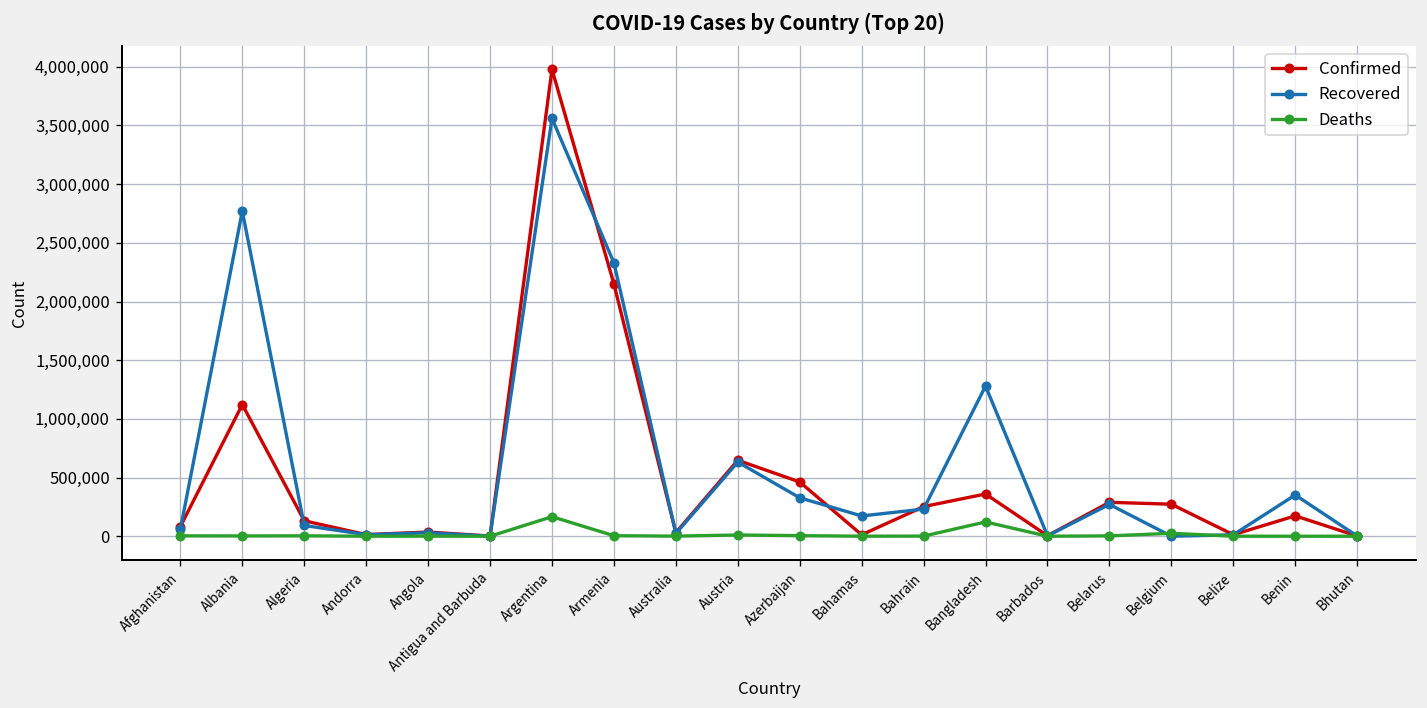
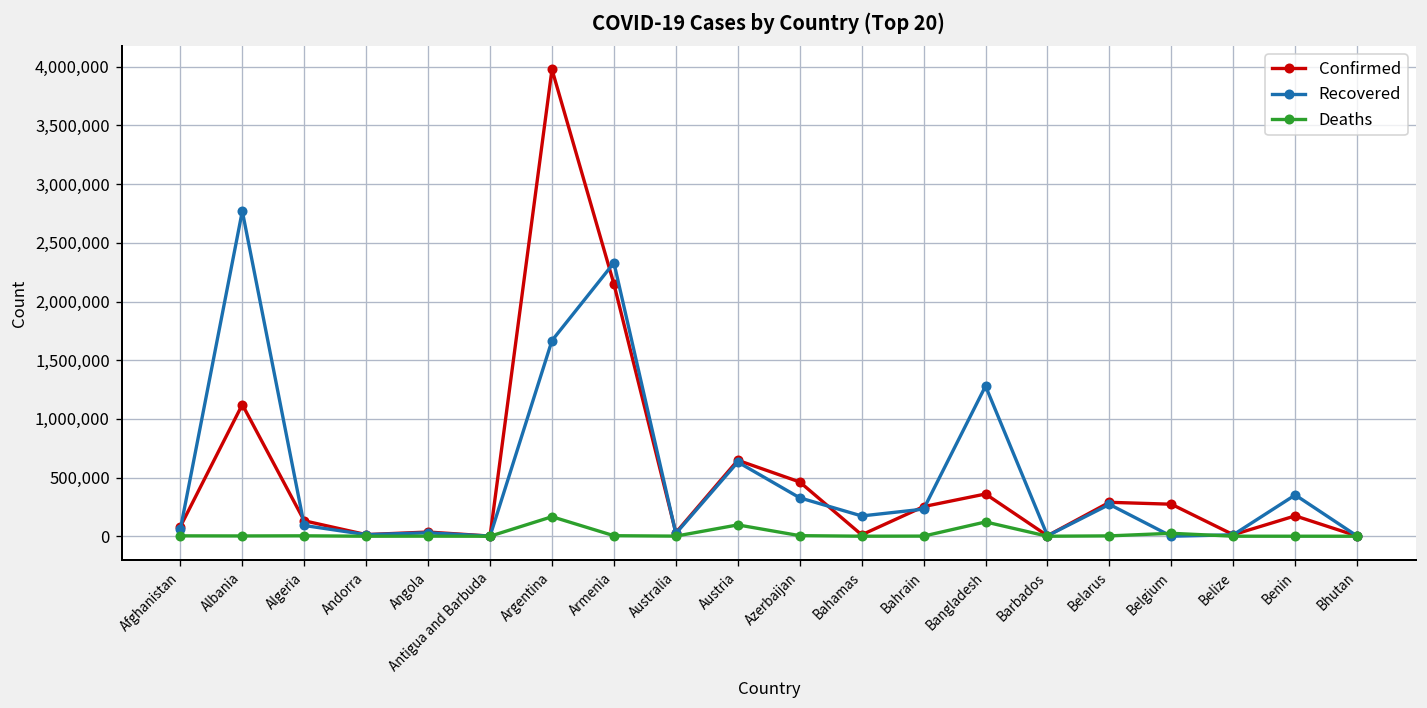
  {
    "Confirmed": {
      "Albania": "1,100,000",
      "Algeria": "100,000",
      "Argentina": "4,000,000",
      "Armenia": "2,100,000",
      "Azerbaijan": "500,000",
      "Bangladesh": "400,000",
      "Belgium": "300,000",
      "Benin": "200,000"
    },
    "Recovered": {
      "Albania": "2,800,000",
      "Algeria": "100,000",
-     "Argentina": "3,600,000",
+     "Argentina": "1,700,000",
      "Armenia": "2,300,000",
      "Azerbaijan": "300,000",
      "Bahamas": "200,000",
      "Bangladesh": "1,300,000",
      "Benin": "400,000"
    },
    "Deaths": {
      "Afghanistan": "0",
      "Albania": "0",
      "Algeria": "0",
      "Angola": "0",
      "Argentina": "200,000",
      "Armenia": "0",
-     "Austria": "0",
+     "Austria": "100,000",
      "Azerbaijan": "0",
      "Bahrain": "0",
      "Bangladesh": "100,000",
      "Belarus": "0",
      "Benin": "0"
    }
  }
